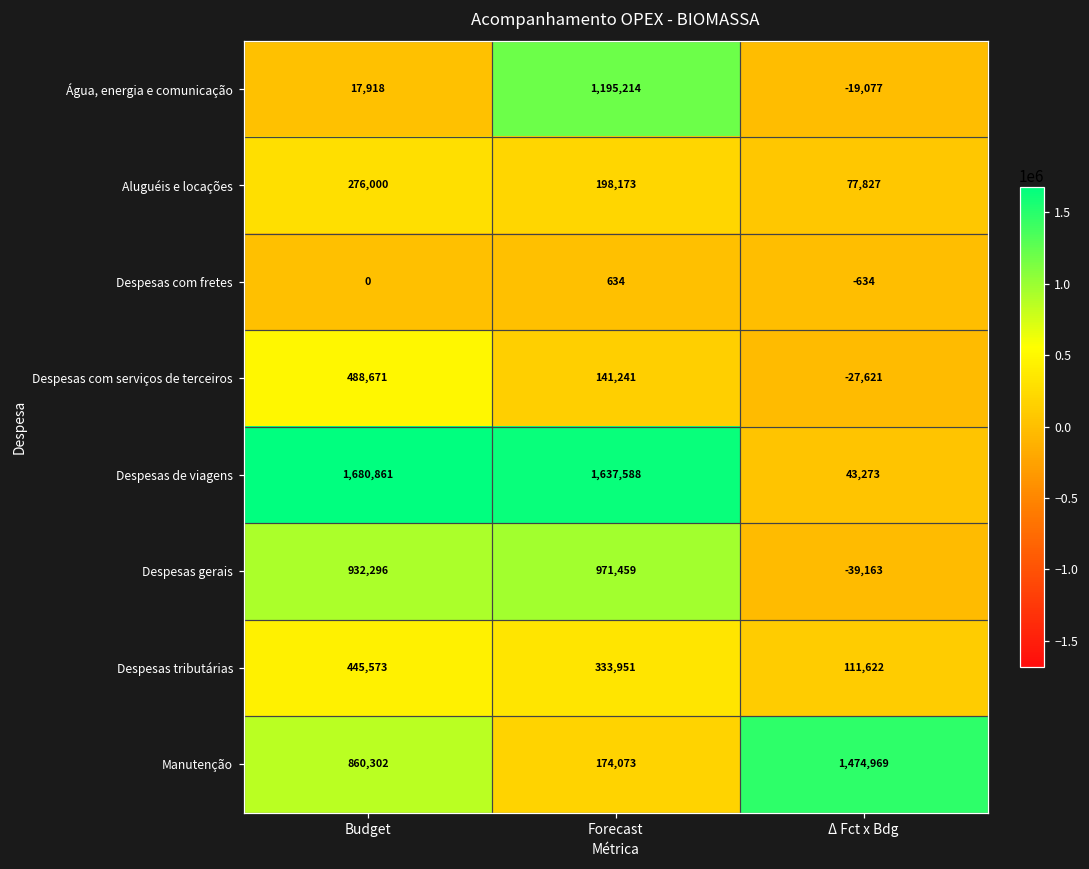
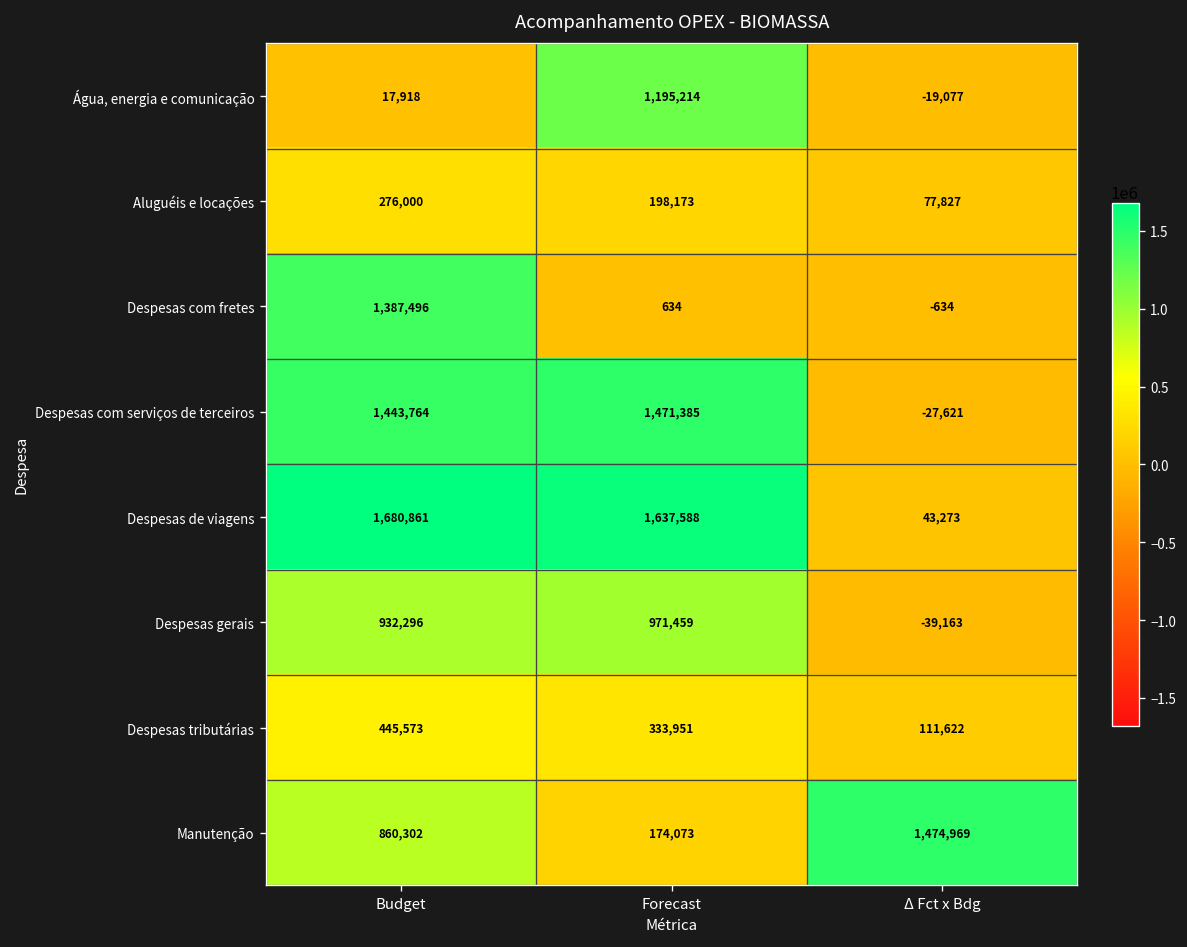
  {
    "Água, energia e comunicação": {
      "Budget": "17,918",
      "Forecast": "1,195,214",
      "Δ Fct x Bdg": "-19,077"
    },
    "Aluguéis e locações": {
      "Budget": "276,000",
      "Forecast": "198,173",
      "Δ Fct x Bdg": "77,827"
    },
    "Despesas com fretes": {
-     "Budget": "0",
+     "Budget": "1,387,496",
      "Forecast": "634",
      "Δ Fct x Bdg": "-634"
    },
    "Despesas com serviços de terceiros": {
-     "Budget": "488,671",
-     "Forecast": "141,241",
+     "Budget": "1,443,764",
+     "Forecast": "1,471,385",
      "Δ Fct x Bdg": "-27,621"
    },
    "Despesas de viagens": {
      "Budget": "1,680,861",
      "Forecast": "1,637,588",
      "Δ Fct x Bdg": "43,273"
    },
    "Despesas gerais": {
      "Budget": "932,296",
      "Forecast": "971,459",
      "Δ Fct x Bdg": "-39,163"
    },
    "Despesas tributárias": {
      "Budget": "445,573",
      "Forecast": "333,951",
      "Δ Fct x Bdg": "111,622"
    },
    "Manutenção": {
      "Budget": "860,302",
      "Forecast": "174,073",
      "Δ Fct x Bdg": "1,474,969"
    }
  }
